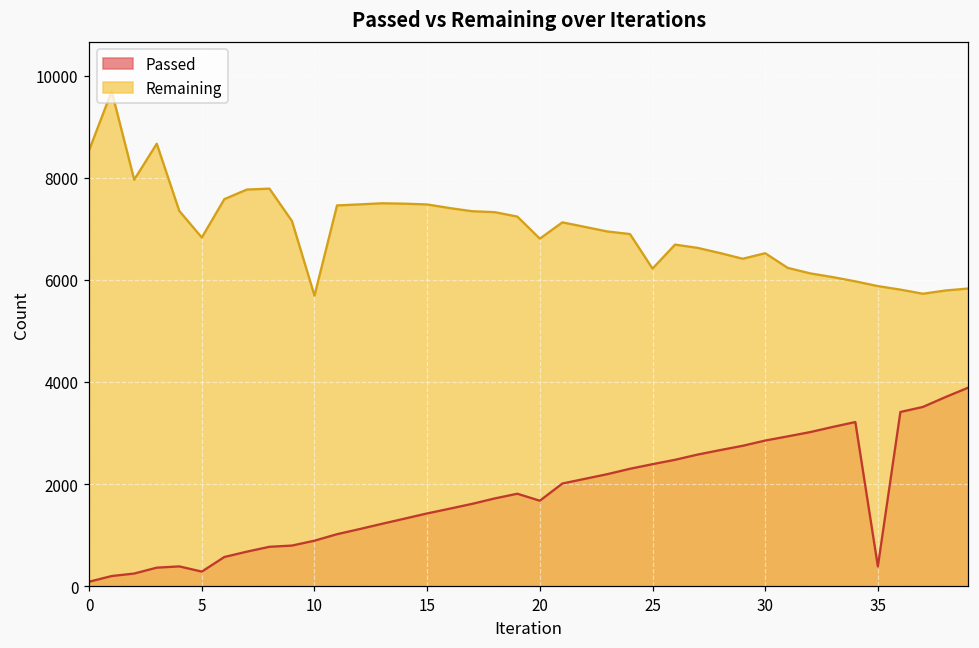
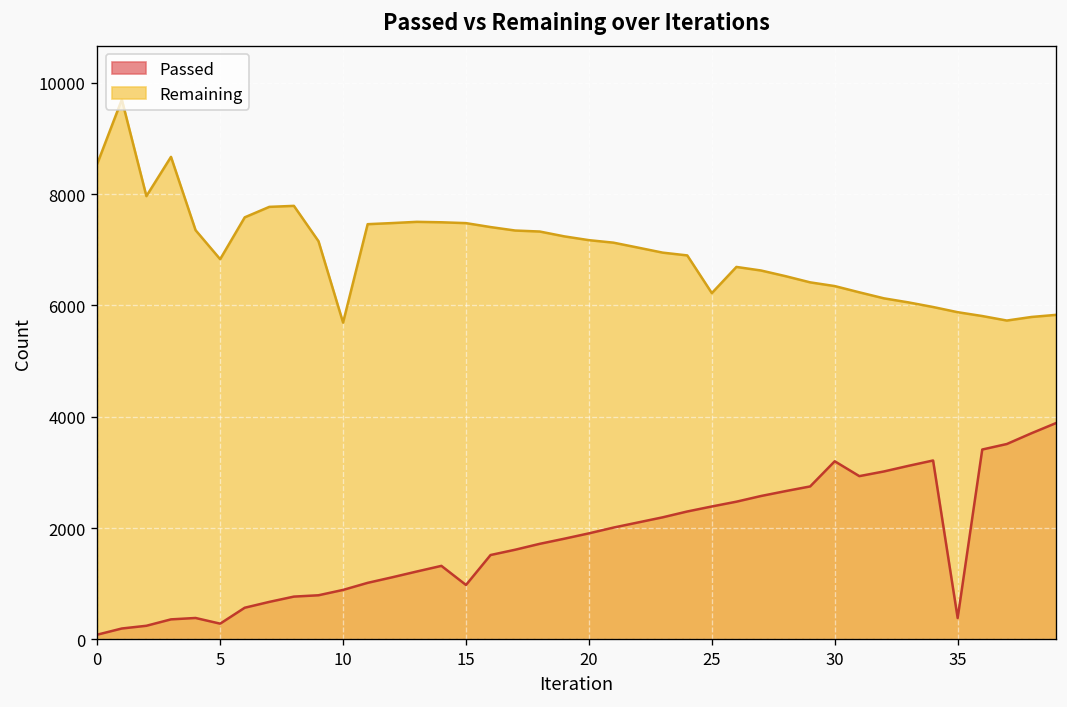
  {
    "Passed": {
      "0": 100,
      "5": 300,
      "10": 900,
-     "15": 1400,
-     "20": 1700,
+     "15": 1000,
+     "20": 1900,
      "25": 2400,
-     "30": 2900,
+     "30": 3200,
      "35": 400
    },
    "Remaining": {
      "0": 8500,
      "5": 6800,
      "10": 5700,
      "15": 7500,
-     "20": 6800,
+     "20": 7200,
      "25": 6200,
-     "30": 6500,
+     "30": 6300,
      "35": 5900
    }
  }
